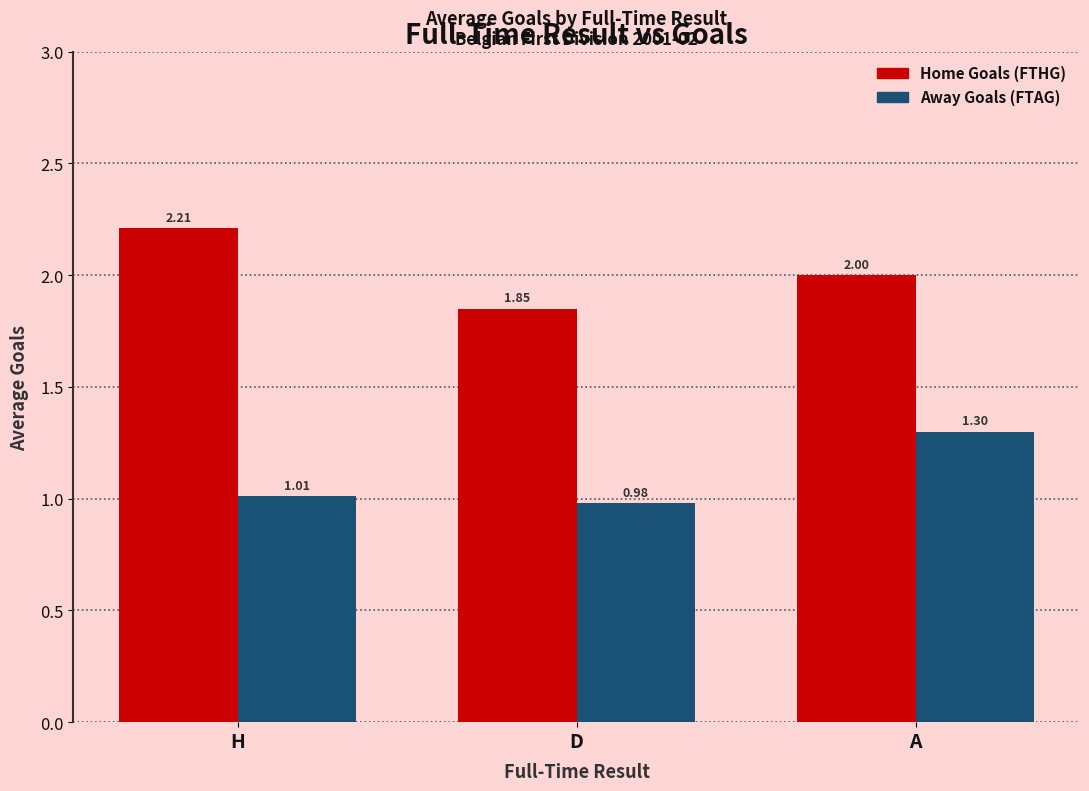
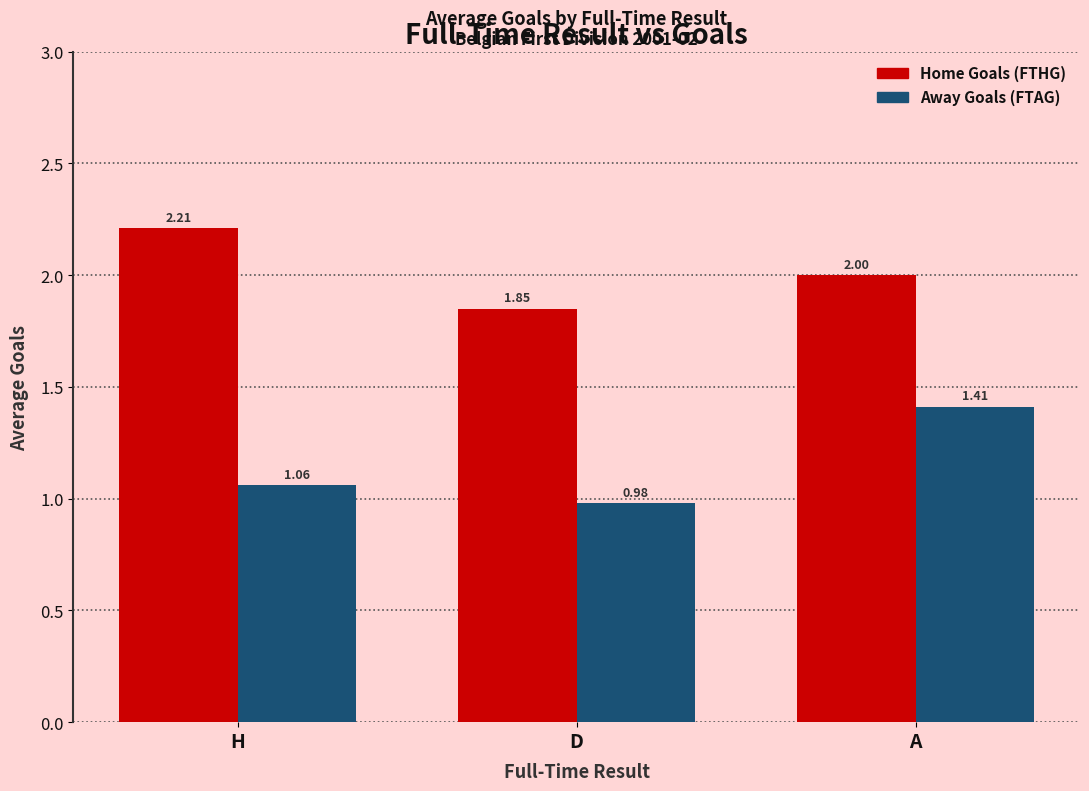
  {
    "Home Goals (FTHG)": {
      "H": 2.21,
      "D": 1.85,
      "A": 2.00
    },
    "Away Goals (FTAG)": {
-     "H": 1.01,
+     "H": 1.06,
      "D": 0.98,
-     "A": 1.30
+     "A": 1.41
    }
  }
